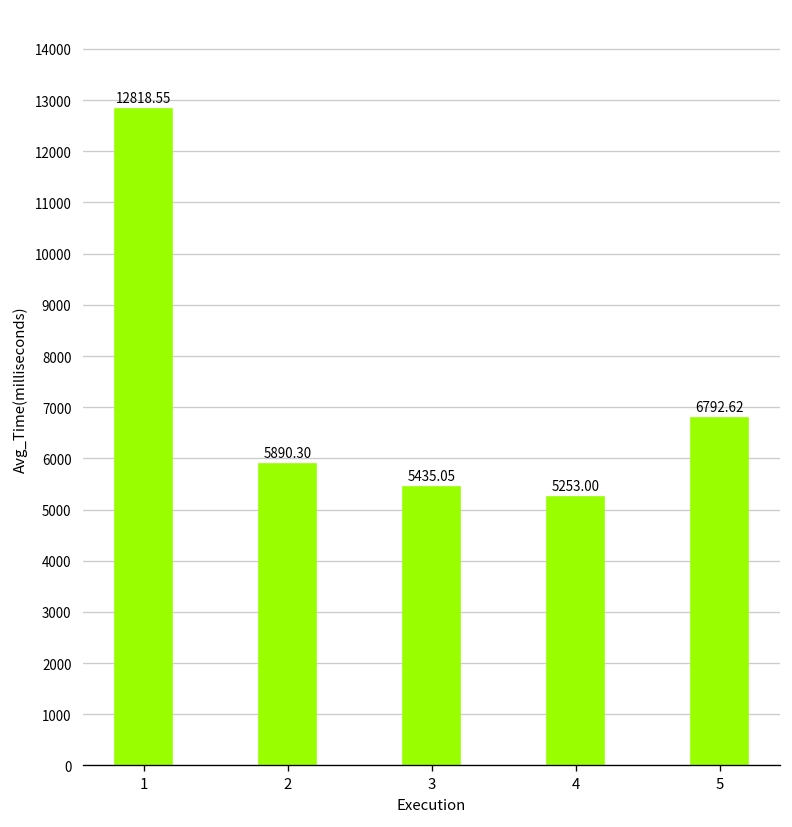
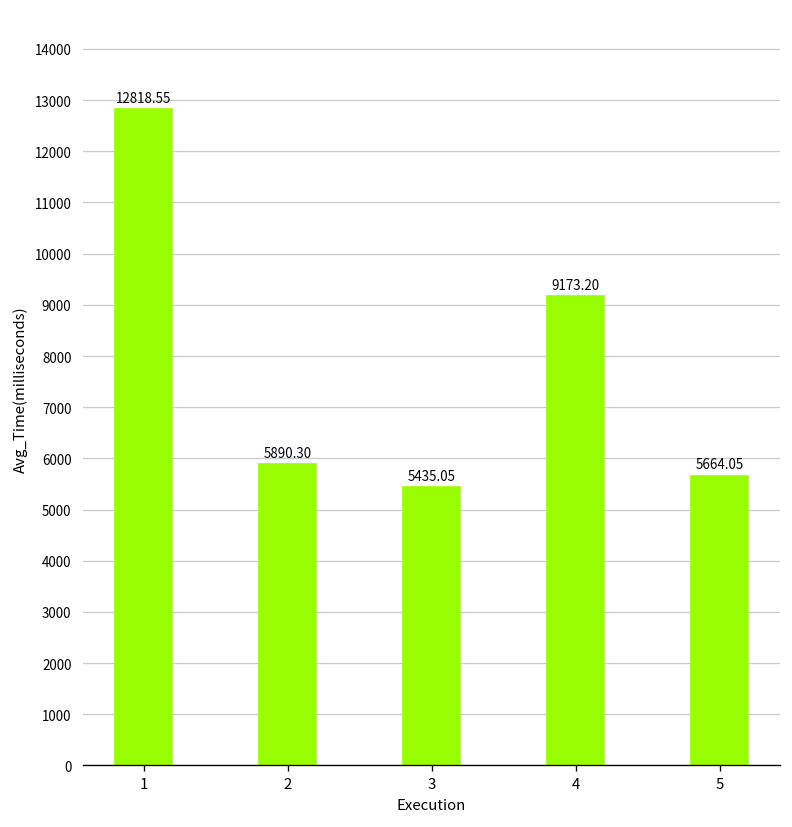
  {
    "1": 12818.55,
    "2": 5890.30,
    "3": 5435.05,
-   "4": 5253.00,
-   "5": 6792.62
+   "4": 9173.20,
+   "5": 5664.05
  }
